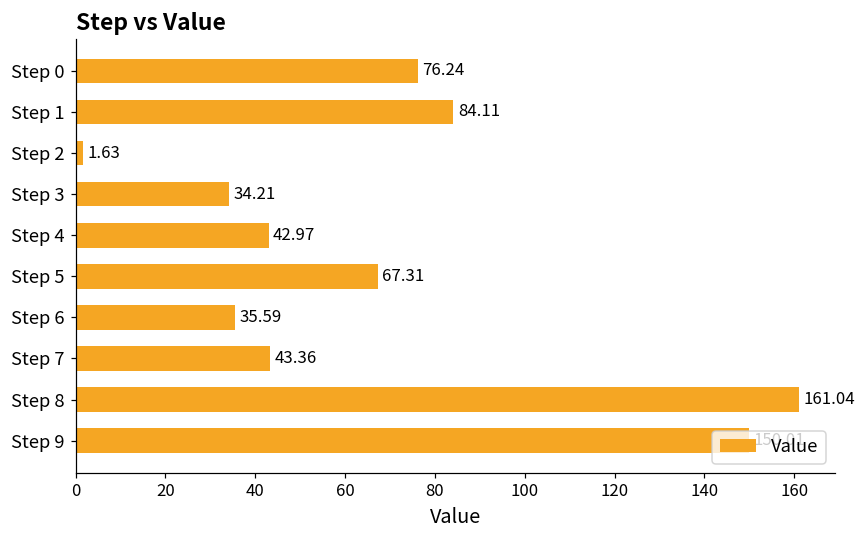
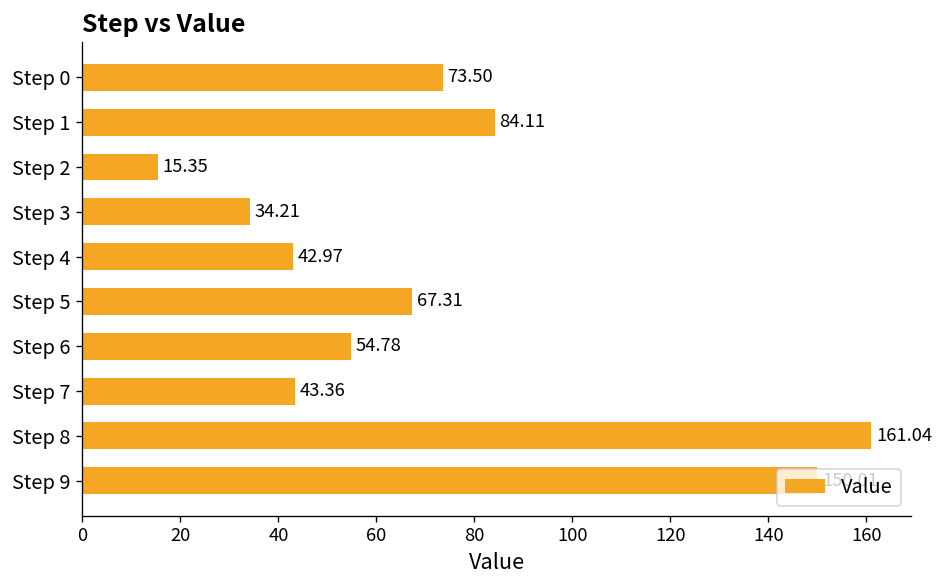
  {
-   "Step 0": 76.24,
+   "Step 0": 73.50,
    "Step 1": 84.11,
-   "Step 2": 1.63,
+   "Step 2": 15.35,
    "Step 3": 34.21,
    "Step 4": 42.97,
    "Step 5": 67.31,
-   "Step 6": 35.59,
+   "Step 6": 54.78,
    "Step 7": 43.36,
    "Step 8": 161.04
  }
